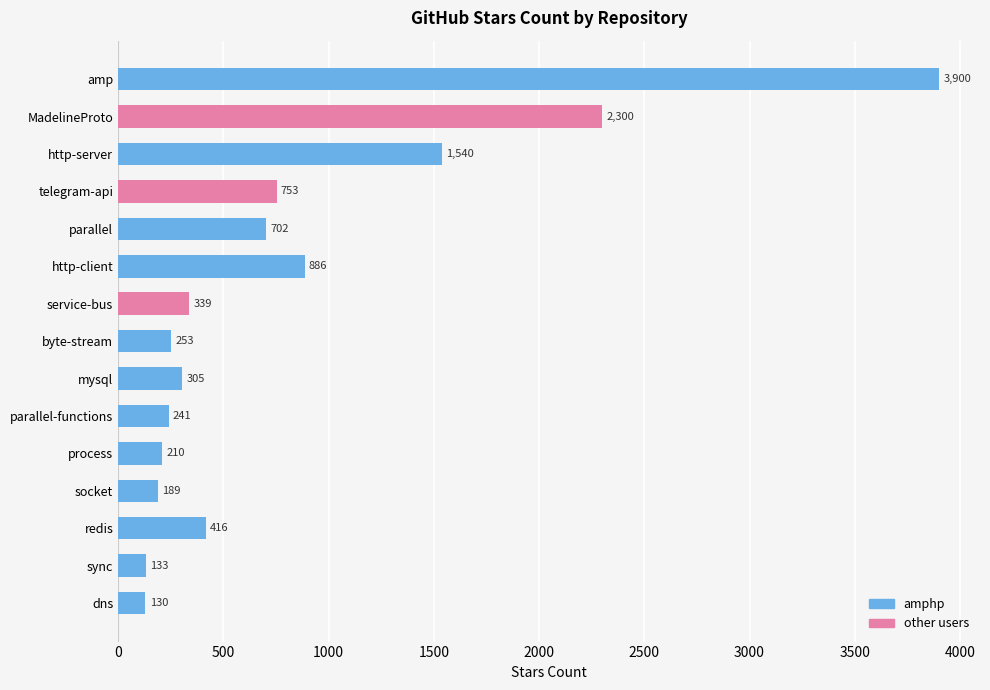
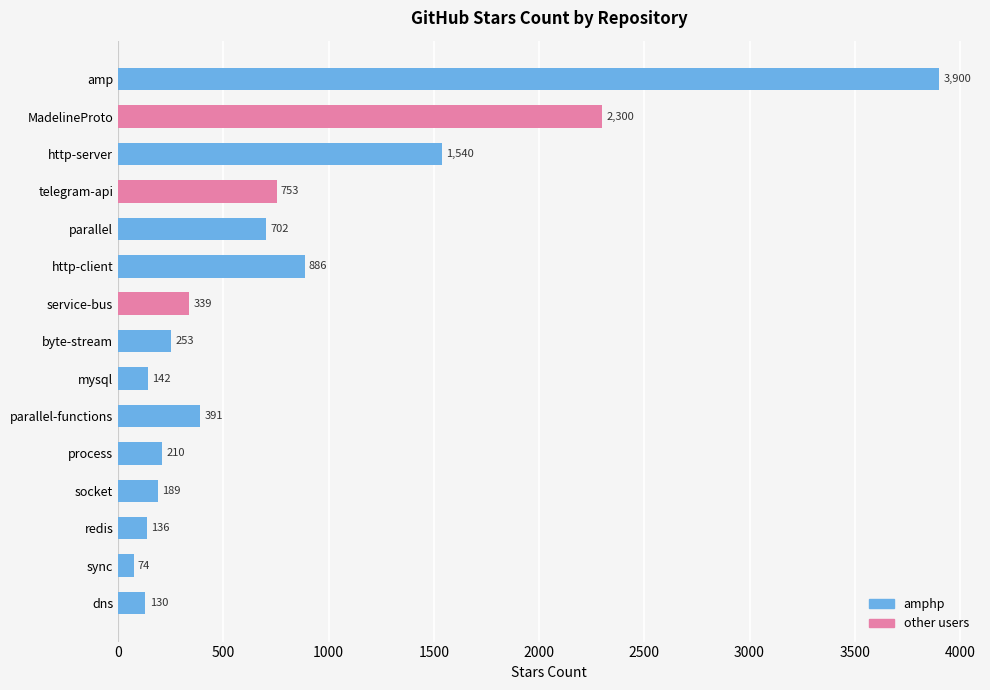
  {
    "amphp": {
      "amp": "3,900",
      "http-server": "1,540",
      "parallel": "702",
      "http-client": "886",
      "byte-stream": "253",
-     "mysql": "305",
-     "parallel-functions": "241",
+     "mysql": "142",
+     "parallel-functions": "391",
      "process": "210",
      "socket": "189",
-     "redis": "416",
-     "sync": "133",
+     "redis": "136",
+     "sync": "74",
      "dns": "130"
    }
  }
